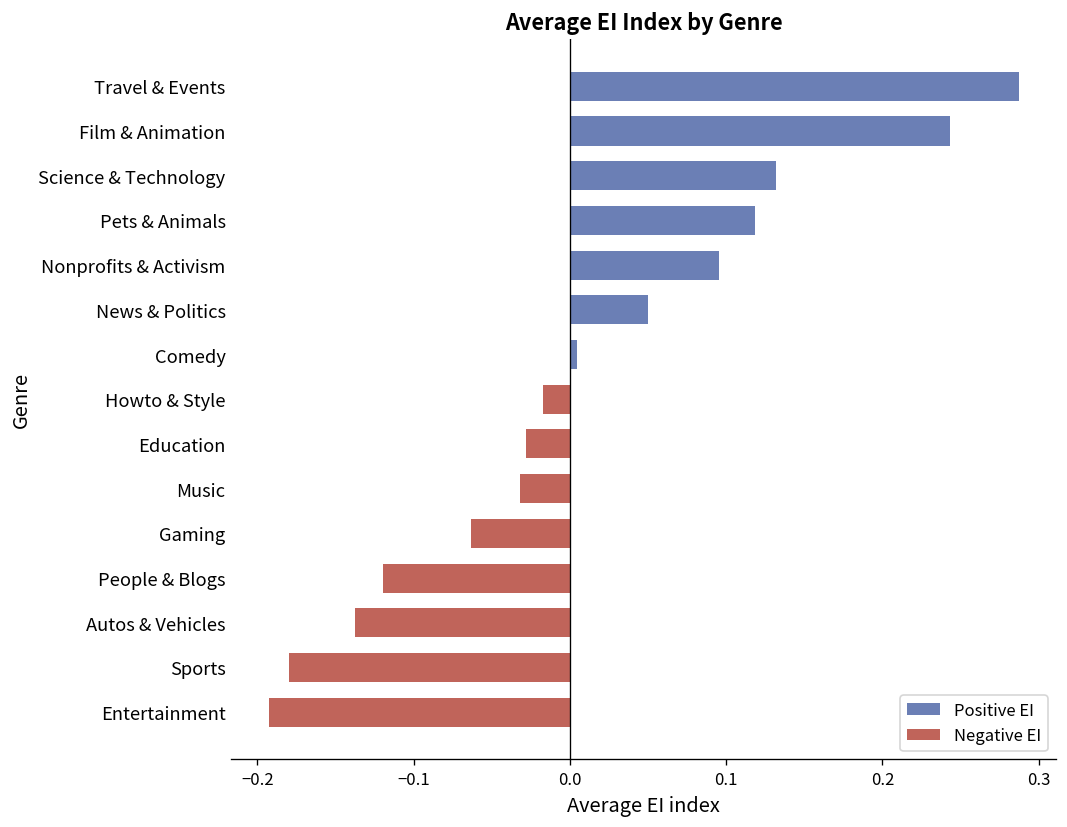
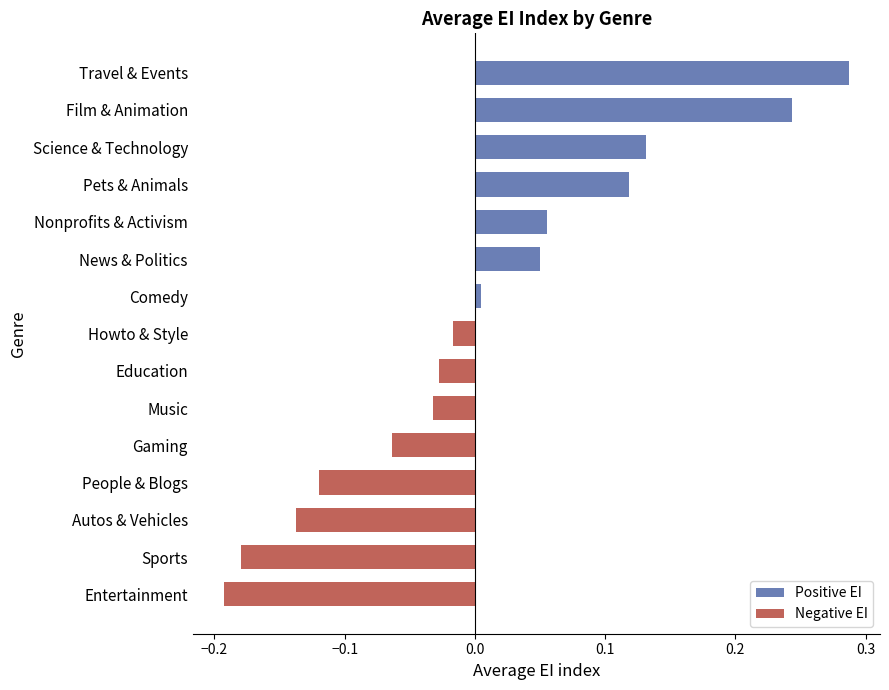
  {
    "Travel & Events": 0.287,
    "Film & Animation": 0.243,
    "Science & Technology": 0.132,
    "Pets & Animals": 0.119,
-   "Nonprofits & Activism": 0.095,
+   "Nonprofits & Activism": 0.056,
    "News & Politics": 0.050,
    "Comedy": 0.005,
    "Howto & Style": -0.017,
    "Education": -0.028,
    "Music": -0.032,
    "Gaming": -0.064,
    "People & Blogs": -0.119,
    "Autos & Vehicles": -0.137,
    "Sports": -0.180,
    "Entertainment": -0.193
  }
